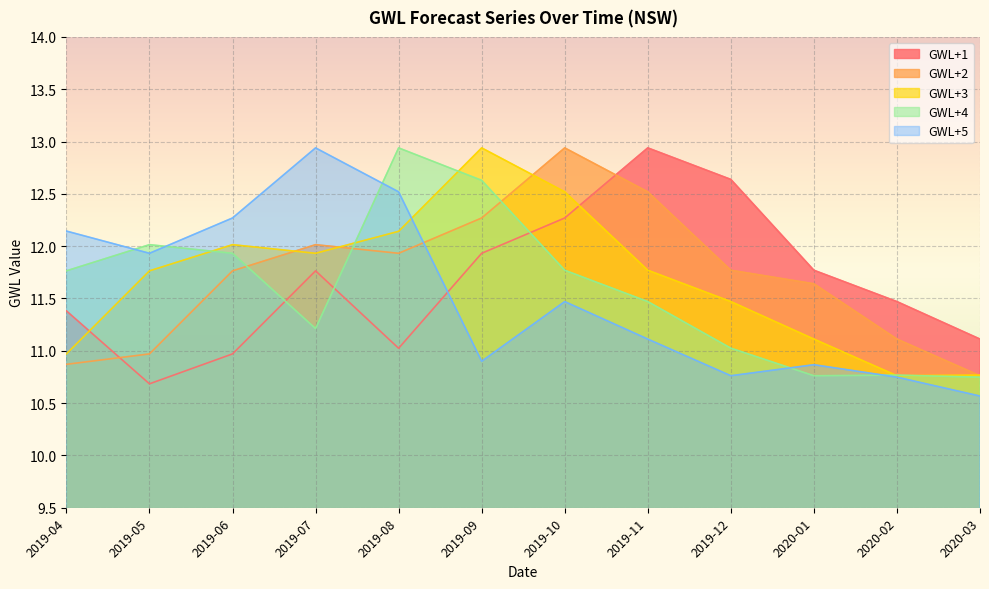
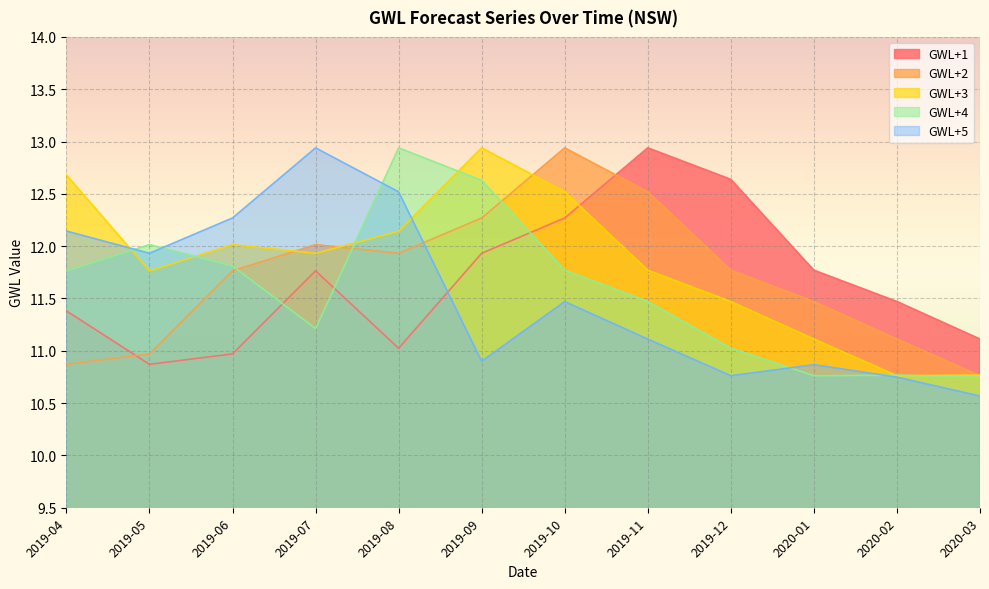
  {
    "GWL+1": {
      "2019-04": 11.38,
-     "2019-05": 10.68,
+     "2019-05": 10.87,
      "2019-06": 10.97,
      "2019-07": 11.76,
      "2019-08": 11.02,
      "2019-09": 11.93,
      "2019-10": 12.27,
      "2019-11": 12.94,
      "2019-12": 12.64,
      "2020-01": 11.77,
      "2020-02": 11.47,
      "2020-03": 11.11
    },
    "GWL+2": {
      "2019-04": 10.87,
      "2019-05": 10.97,
      "2019-06": 11.76,
      "2019-07": 12.01,
      "2019-08": 11.93,
      "2019-09": 12.27,
      "2019-10": 12.94,
      "2019-11": 12.52,
      "2019-12": 11.77,
-     "2020-01": 11.64,
+     "2020-01": 11.47,
      "2020-02": 11.11
    },
    "GWL+3": {
-     "2019-04": 10.97,
+     "2019-04": 12.68,
      "2019-05": 11.76,
      "2019-06": 12.01,
      "2019-07": 11.93,
      "2019-08": 12.14,
      "2019-09": 12.94,
      "2019-10": 12.52,
      "2019-11": 11.77,
      "2019-12": 11.47,
      "2020-01": 11.11
    },
    "GWL+4": {
      "2019-04": 11.76,
      "2019-05": 12.01,
-     "2019-06": 11.93,
+     "2019-06": 11.81,
      "2019-07": 11.21,
      "2019-08": 12.94,
      "2019-09": 12.63,
      "2019-10": 11.77,
      "2019-11": 11.47,
      "2019-12": 11.03,
      "2020-01": 10.76
    },
    "GWL+5": {
      "2019-04": 12.14,
      "2019-05": 11.93,
      "2019-06": 12.27,
      "2019-07": 12.94,
      "2019-08": 12.52,
      "2019-09": 10.90,
      "2019-10": 11.47,
      "2019-11": 11.11,
      "2019-12": 10.76,
      "2020-01": 10.87,
      "2020-03": 10.57
    }
  }
